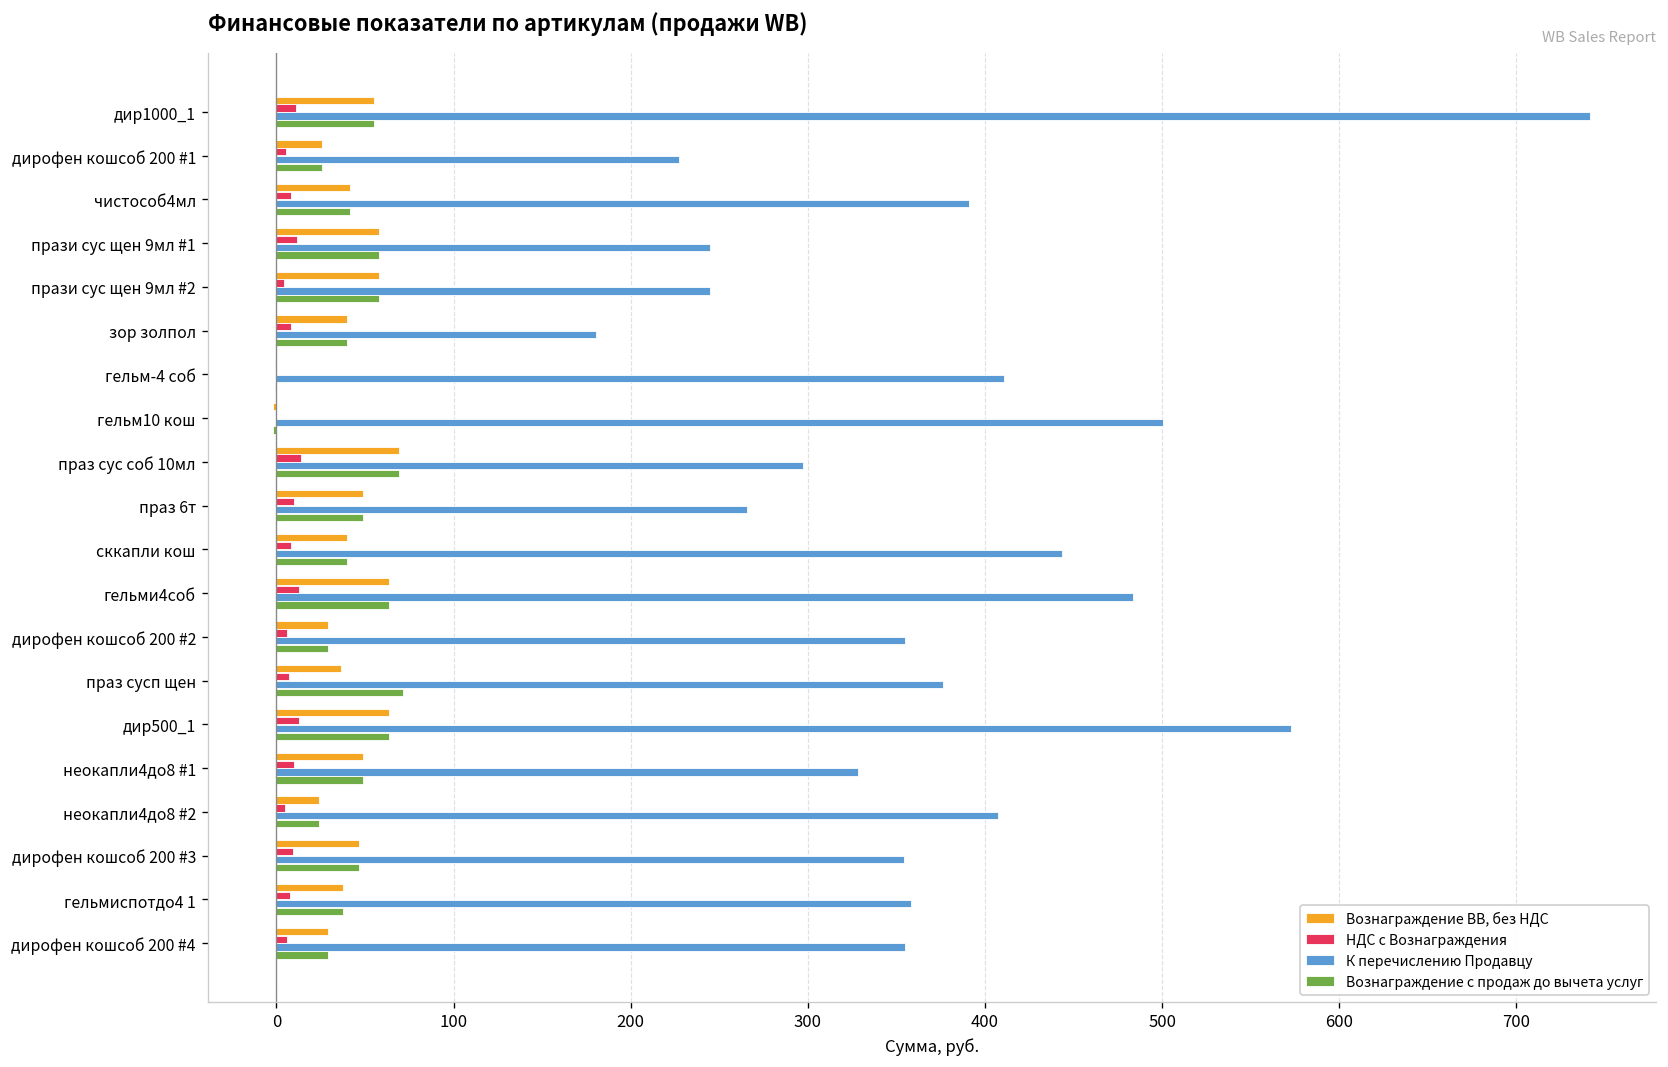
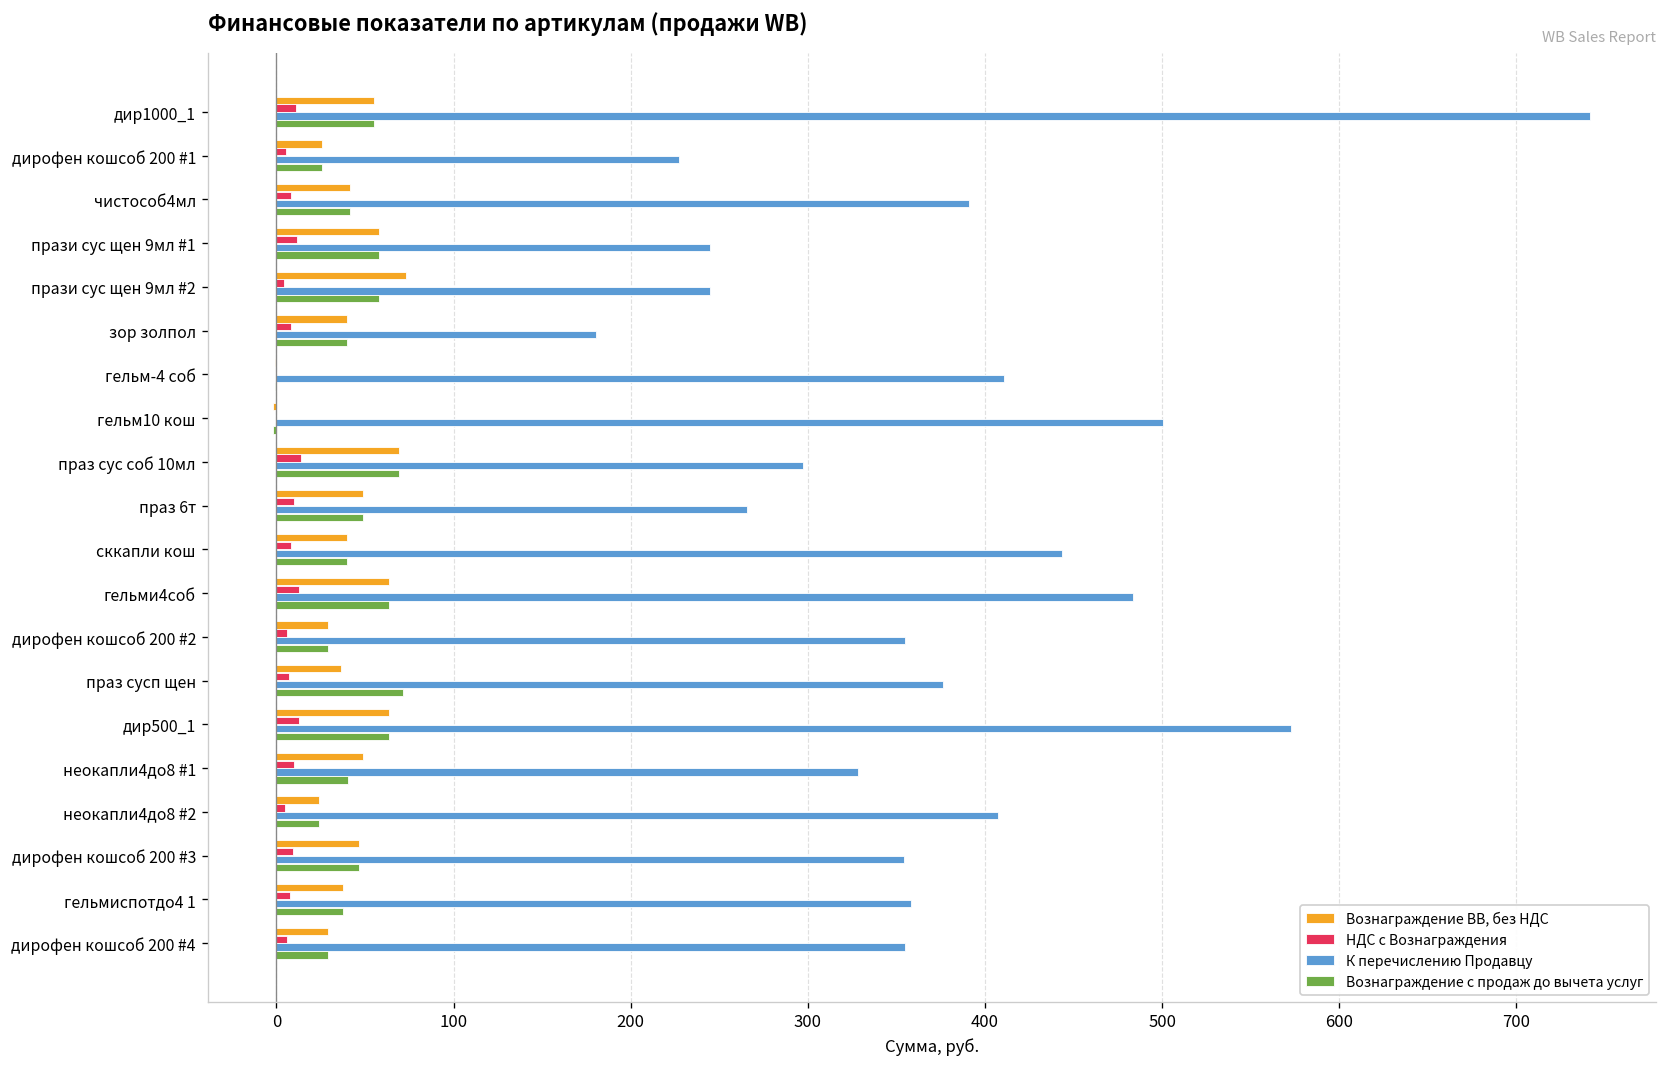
  {
    "Вознаграждение ВВ, без НДС": {
      "дир1000_1": 55,
      "дирофен кошсоб 200 #1": 26,
      "чистособ4мл": 41,
      "прази сус щен 9мл #1": 58,
-     "прази сус щен 9мл #2": 58,
+     "прази сус щен 9мл #2": 73,
      "зор золпол": 40,
      "гельм10 кош": -2,
      "праз сус соб 10мл": 69,
      "праз 6т": 49,
      "сккапли кош": 40,
      "гельми4соб": 64,
      "дирофен кошсоб 200 #2": 29,
      "праз сусп щен": 36,
      "дир500_1": 64,
      "неокапли4до8 #1": 49,
      "неокапли4до8 #2": 24,
      "дирофен кошсоб 200 #3": 47,
      "гельмиспотдо4 1": 38,
      "дирофен кошсоб 200 #4": 29
    },
    "НДС с Вознаграждения": {
      "дир1000_1": 11,
      "дирофен кошсоб 200 #1": 5,
      "чистособ4мл": 8,
      "прази сус щен 9мл #1": 12,
      "прази сус щен 9мл #2": 4,
      "зор золпол": 8,
      "праз сус соб 10мл": 14,
      "праз 6т": 10,
      "сккапли кош": 8,
      "гельми4соб": 13,
      "дирофен кошсоб 200 #2": 6,
      "праз сусп щен": 7,
      "дир500_1": 13,
      "неокапли4до8 #1": 10,
      "неокапли4до8 #2": 5,
      "дирофен кошсоб 200 #3": 9,
      "гельмиспотдо4 1": 8,
      "дирофен кошсоб 200 #4": 6
    },
    "К перечислению Продавцу": {
      "дир1000_1": 742,
      "дирофен кошсоб 200 #1": 227,
      "чистособ4мл": 391,
      "прази сус щен 9мл #1": 245,
      "прази сус щен 9мл #2": 245,
      "зор золпол": 180,
      "гельм-4 соб": 411,
      "гельм10 кош": 501,
      "праз сус соб 10мл": 297,
      "праз 6т": 266,
      "сккапли кош": 444,
      "гельми4соб": 484,
      "дирофен кошсоб 200 #2": 355,
      "праз сусп щен": 376,
      "дир500_1": 573,
      "неокапли4до8 #1": 328,
      "неокапли4до8 #2": 407,
      "дирофен кошсоб 200 #3": 354,
      "гельмиспотдо4 1": 358,
      "дирофен кошсоб 200 #4": 355
    },
    "Вознаграждение с продаж до вычета услуг": {
      "дир1000_1": 55,
      "дирофен кошсоб 200 #1": 26,
      "чистособ4мл": 41,
      "прази сус щен 9мл #1": 58,
      "прази сус щен 9мл #2": 58,
      "зор золпол": 40,
      "гельм10 кош": -2,
      "праз сус соб 10мл": 69,
      "праз 6т": 49,
      "сккапли кош": 40,
      "гельми4соб": 64,
      "дирофен кошсоб 200 #2": 29,
      "праз сусп щен": 72,
      "дир500_1": 64,
-     "неокапли4до8 #1": 49,
+     "неокапли4до8 #1": 40,
      "неокапли4до8 #2": 24,
      "дирофен кошсоб 200 #3": 47,
      "гельмиспотдо4 1": 38,
      "дирофен кошсоб 200 #4": 29
    }
  }
